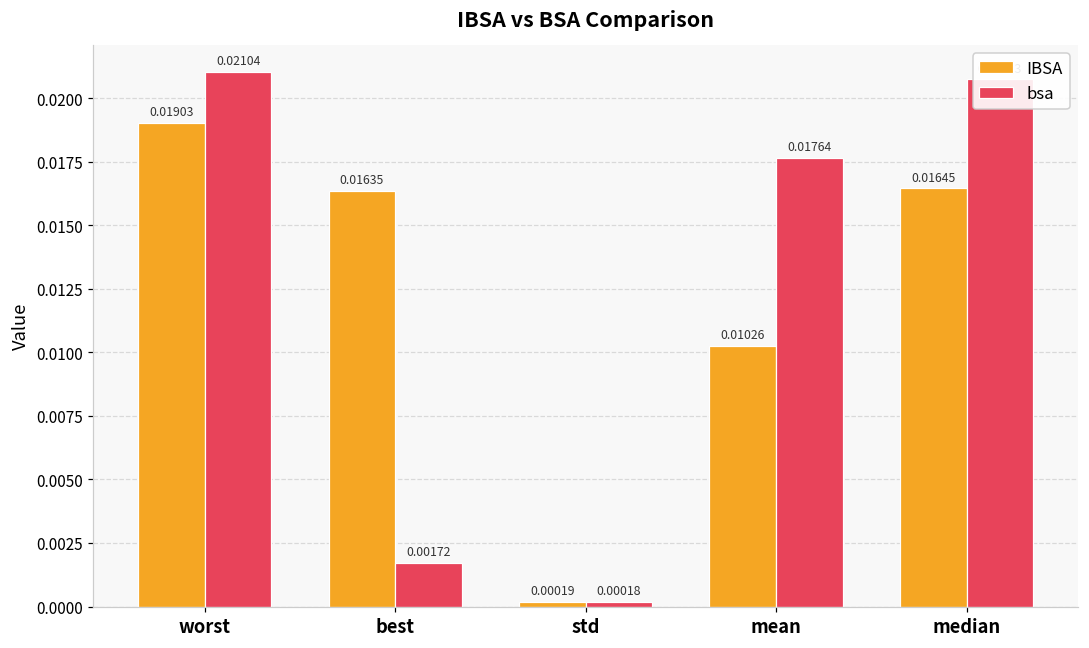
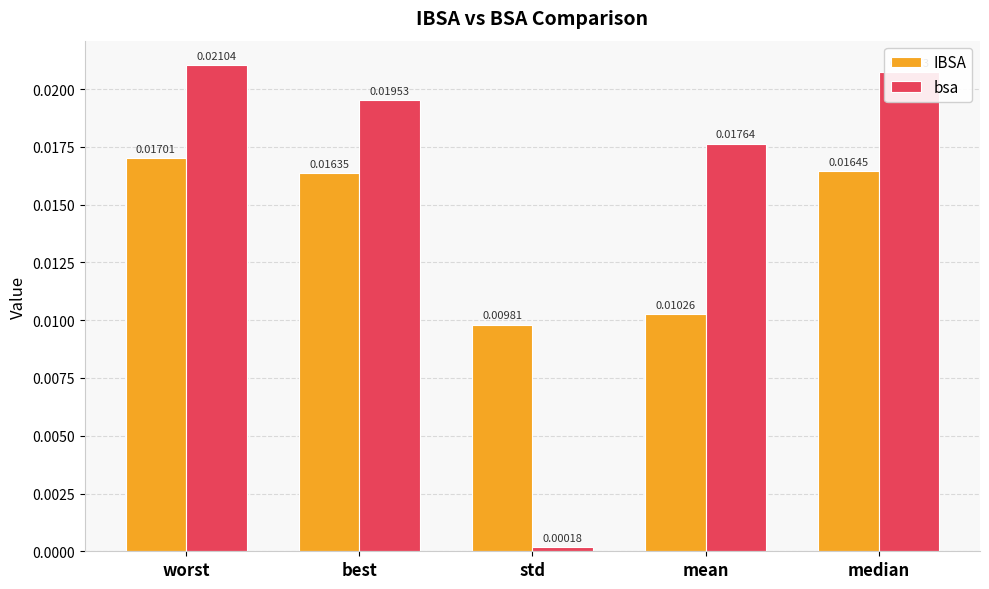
  {
    "IBSA": {
-     "worst": 0.01903,
+     "worst": 0.01701,
      "best": 0.01635,
-     "std": 0.00019,
+     "std": 0.00981,
      "mean": 0.01026,
      "median": 0.01645
    },
    "bsa": {
      "worst": 0.02104,
-     "best": 0.00172,
+     "best": 0.01953,
      "std": 0.00018,
      "mean": 0.01764
    }
  }
